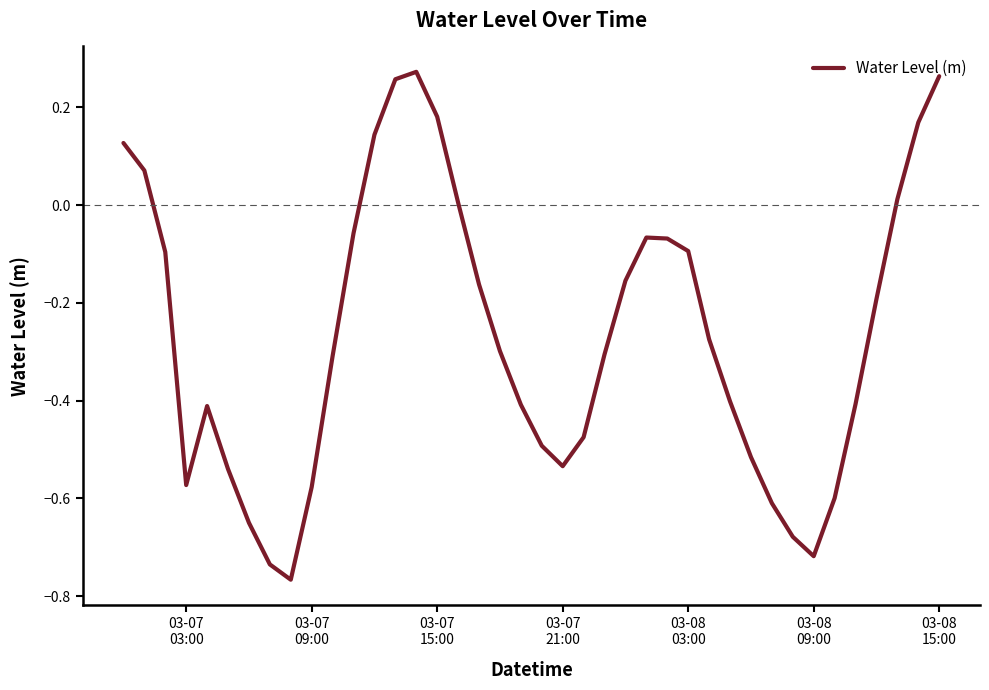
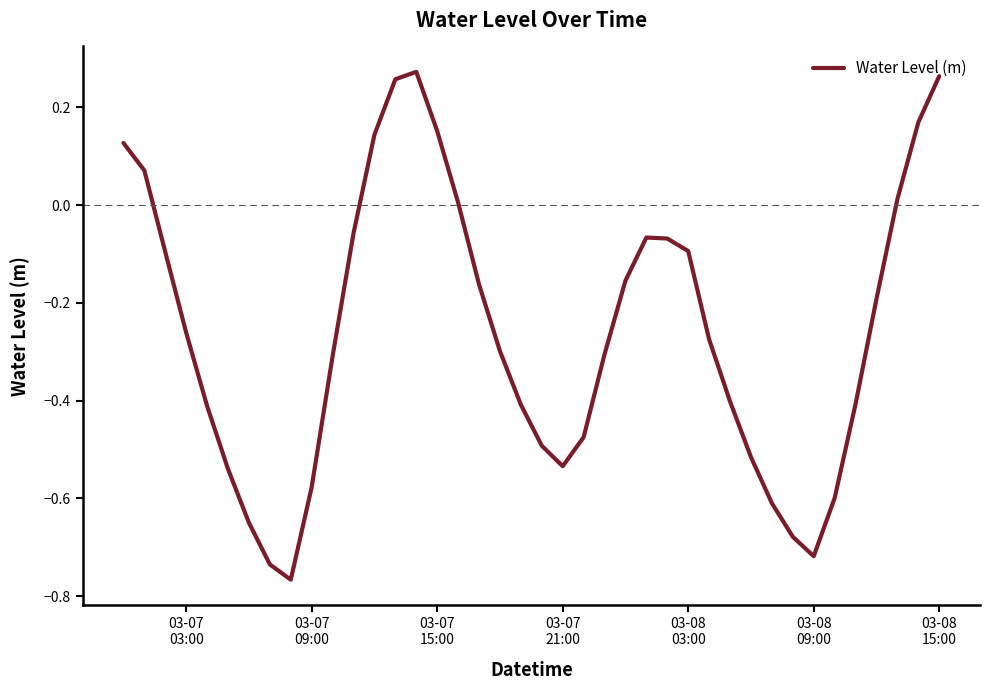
  {
-   "03-07 03:00": -0.57,
+   "03-07 03:00": -0.26,
    "03-07 09:00": -0.58,
-   "03-07 15:00": 0.18,
+   "03-07 15:00": 0.15,
    "03-07 21:00": -0.53,
    "03-08 03:00": -0.09,
    "03-08 09:00": -0.72,
    "03-08 15:00": 0.26
  }
